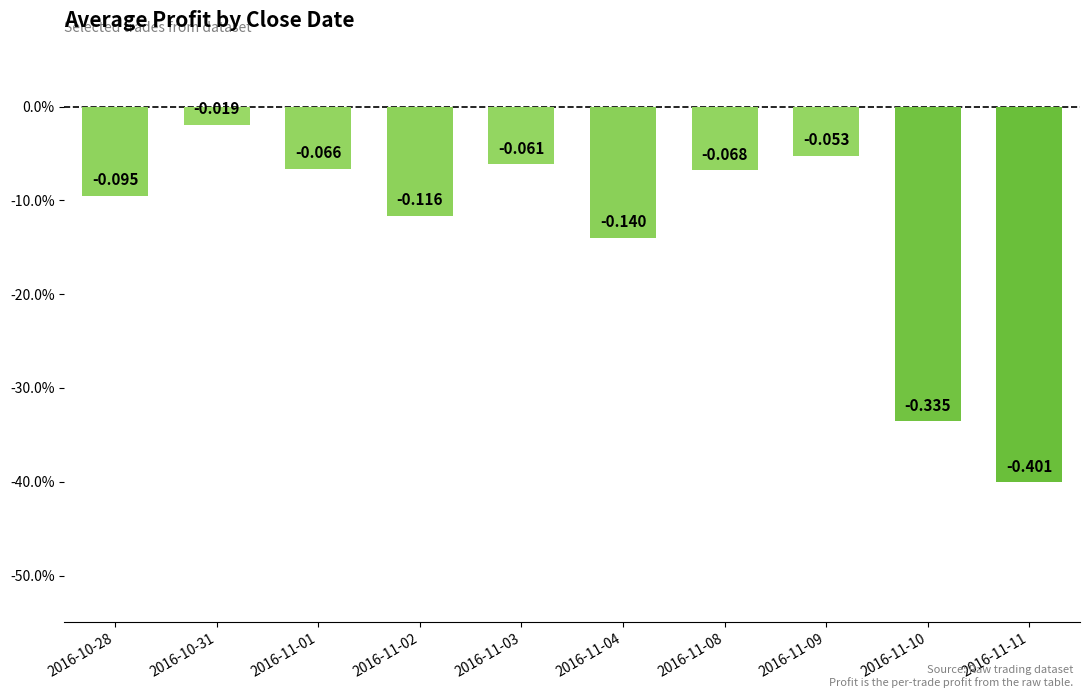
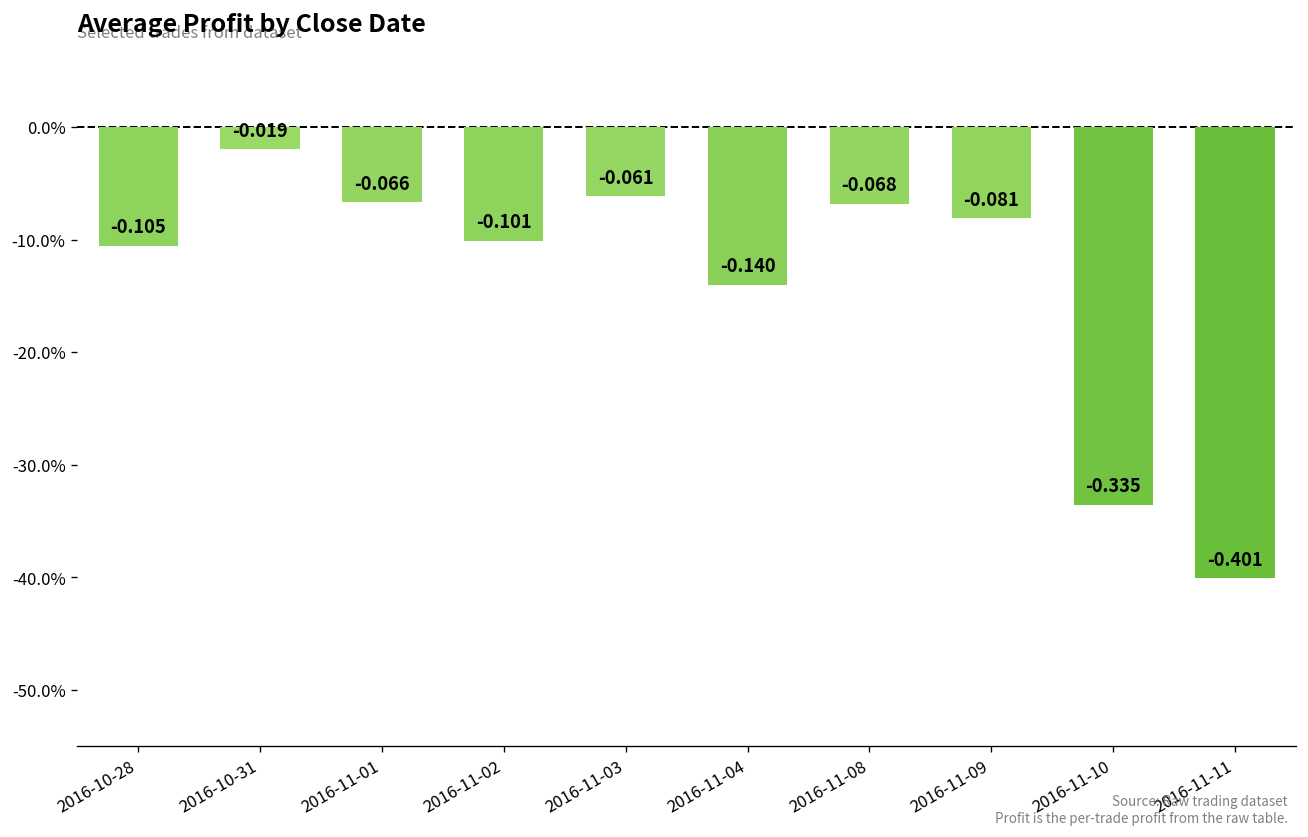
  {
-   "2016-10-28": -0.095,
+   "2016-10-28": -0.105,
    "2016-10-31": -0.019,
    "2016-11-01": -0.066,
-   "2016-11-02": -0.116,
+   "2016-11-02": -0.101,
    "2016-11-03": -0.061,
    "2016-11-04": -0.140,
    "2016-11-08": -0.068,
-   "2016-11-09": -0.053,
+   "2016-11-09": -0.081,
    "2016-11-10": -0.335,
    "2016-11-11": -0.401
  }
